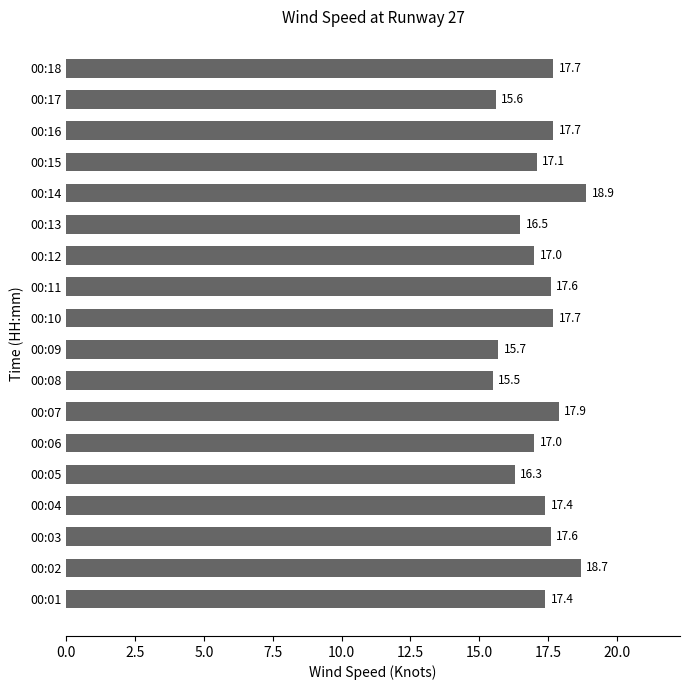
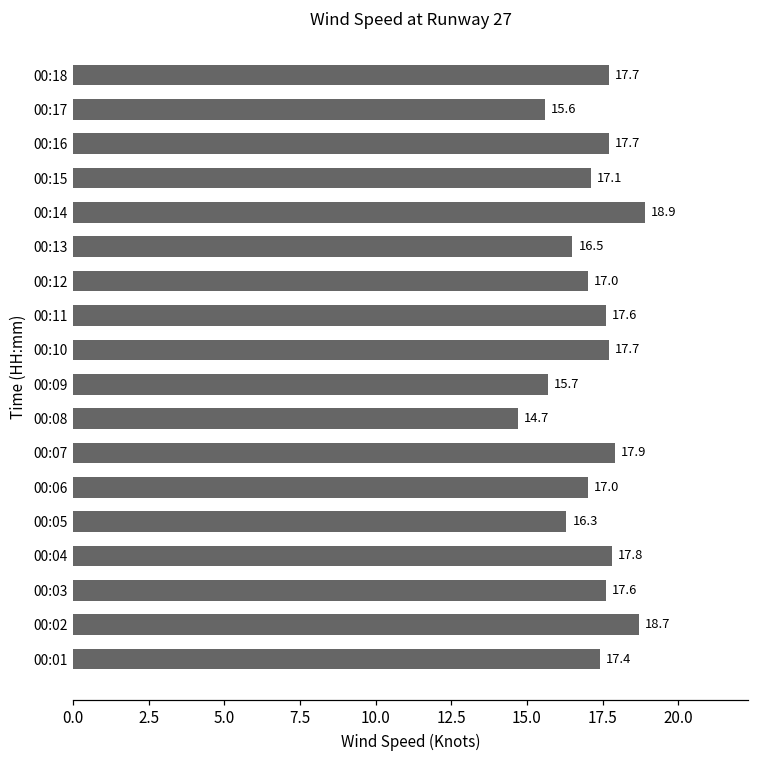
  {
    "00:18": 17.7,
    "00:17": 15.6,
    "00:16": 17.7,
    "00:15": 17.1,
    "00:14": 18.9,
    "00:13": 16.5,
    "00:12": 17.0,
    "00:11": 17.6,
    "00:10": 17.7,
    "00:09": 15.7,
-   "00:08": 15.5,
+   "00:08": 14.7,
    "00:07": 17.9,
    "00:06": 17.0,
    "00:05": 16.3,
-   "00:04": 17.4,
+   "00:04": 17.8,
    "00:03": 17.6,
    "00:02": 18.7,
    "00:01": 17.4
  }
